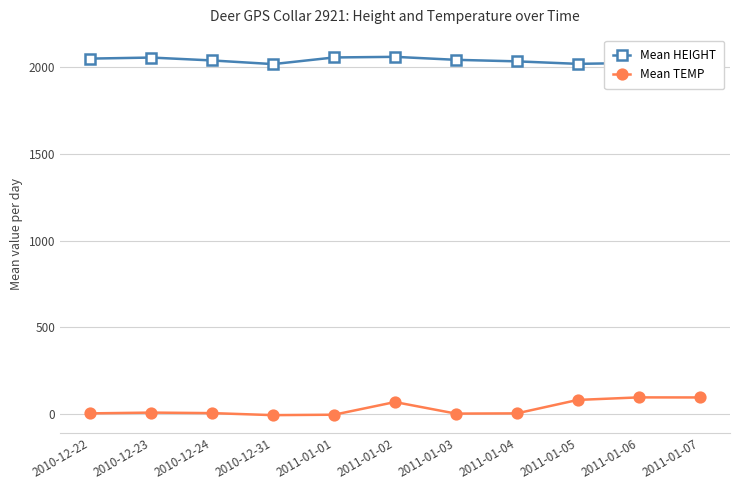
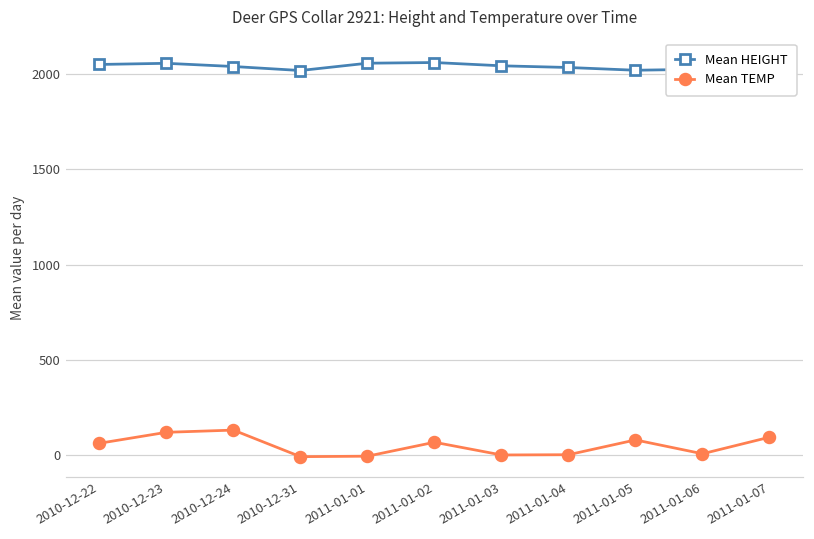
  {
    "Mean HEIGHT": {
      "2010-12-22": 2050,
      "2010-12-23": 2060,
      "2010-12-24": 2040,
      "2010-12-31": 2020,
      "2011-01-01": 2060,
      "2011-01-02": 2060,
      "2011-01-03": 2040,
      "2011-01-04": 2030,
      "2011-01-05": 2020
    },
    "Mean TEMP": {
-     "2010-12-22": 0,
-     "2010-12-23": 10,
-     "2010-12-24": 0,
+     "2010-12-22": 60,
+     "2010-12-23": 120,
+     "2010-12-24": 130,
      "2010-12-31": -10,
      "2011-01-01": -10,
      "2011-01-02": 70,
      "2011-01-03": 0,
      "2011-01-04": 0,
      "2011-01-05": 80,
-     "2011-01-06": 90,
+     "2011-01-06": 10,
      "2011-01-07": 90
    }
  }
